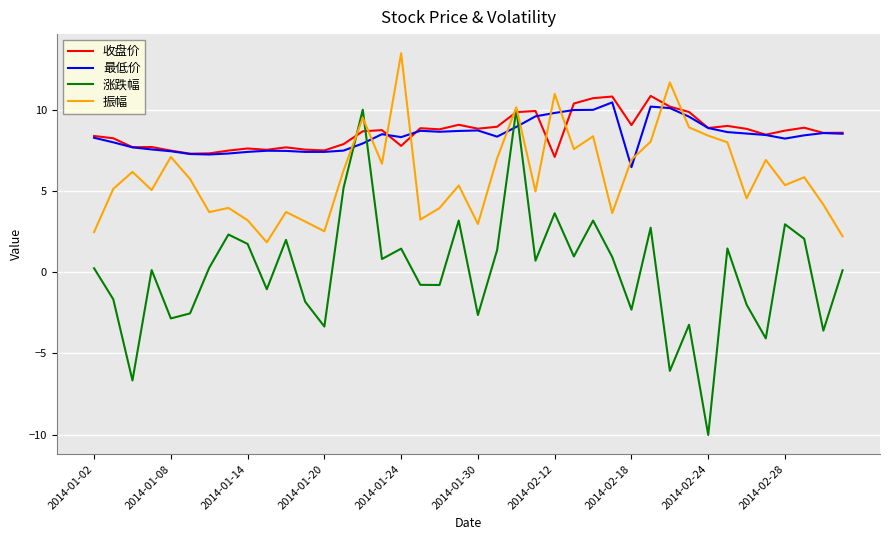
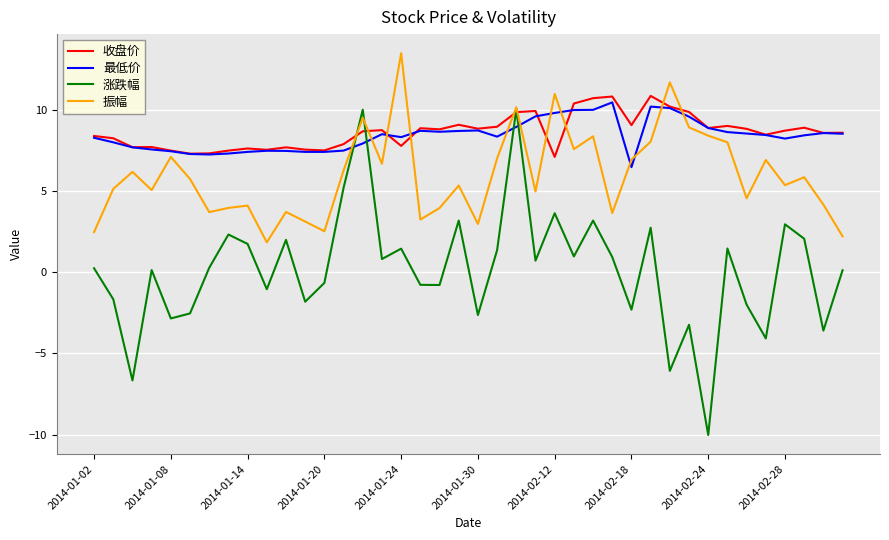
  {
    "收盘价": {
      "2014-01-14": 7.6,
      "2014-01-24": 7.8,
      "2014-02-12": 7.1,
      "2014-02-18": 9.1,
      "2014-02-28": 8.7
    },
    "最低价": {
      "2014-01-14": 7.4,
      "2014-01-24": 8.3,
      "2014-02-12": 9.8,
      "2014-02-18": 6.5,
      "2014-02-28": 8.2
    },
    "涨跌幅": {
      "2014-01-02": 0.2,
      "2014-01-08": -2.9,
      "2014-01-14": 1.7,
-     "2014-01-20": -3.4,
+     "2014-01-20": -0.7,
      "2014-01-24": 1.5,
      "2014-01-30": -2.6,
      "2014-02-12": 3.6,
      "2014-02-18": -2.3,
      "2014-02-24": -10.0,
      "2014-02-28": 3.0
    },
    "振幅": {
      "2014-01-02": 2.5,
      "2014-01-08": 7.1,
-     "2014-01-14": 3.2,
+     "2014-01-14": 4.1,
      "2014-01-20": 2.5,
      "2014-01-24": 13.5,
      "2014-01-30": 3.0,
      "2014-02-12": 11.0,
      "2014-02-18": 6.9,
      "2014-02-24": 8.4,
      "2014-02-28": 5.4
    }
  }
